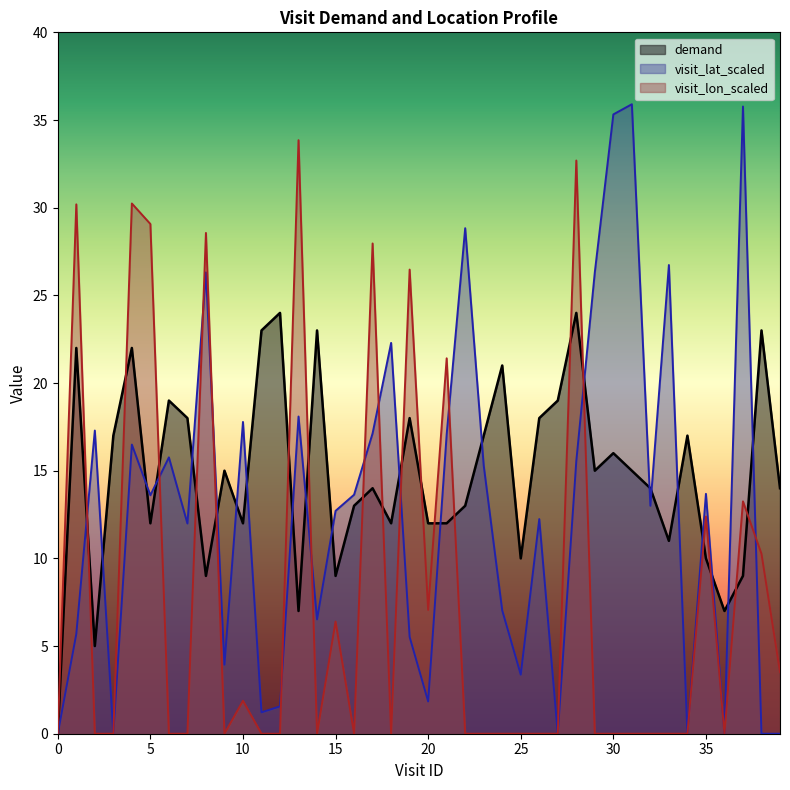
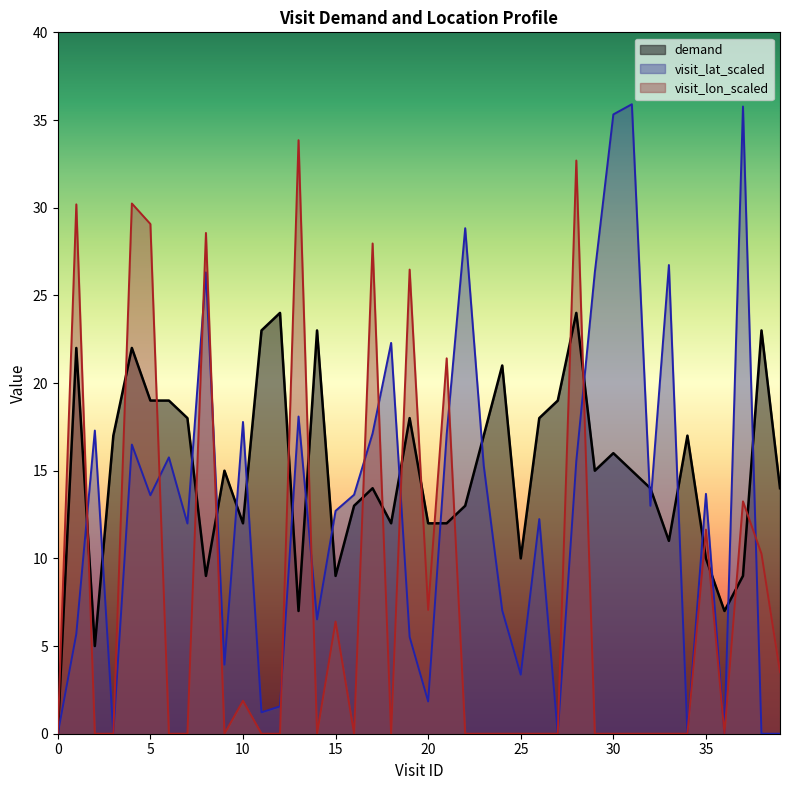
  {
    "demand": {
-     "5": 12,
+     "5": 19,
      "10": 12,
      "15": 9,
      "20": 12,
      "25": 10,
      "30": 16,
      "35": 10
    },
    "visit_lat_scaled": {
      "5": 13.6,
      "10": 17.8,
      "15": 12.7,
      "20": 1.8,
      "25": 3.4,
      "30": 35.3,
      "35": 13.7
    },
    "visit_lon_scaled": {
      "5": 29.1,
      "10": 1.9,
      "15": 6.4,
      "20": 7.1,
      "25": 0.0,
      "30": 0.0,
-     "35": 12.4
+     "35": 11.6
    }
  }
